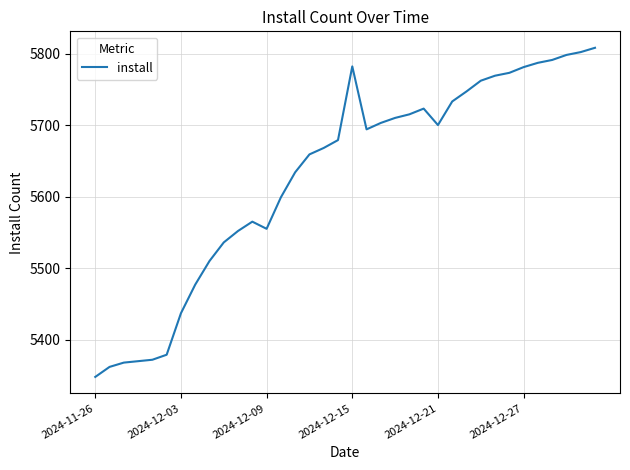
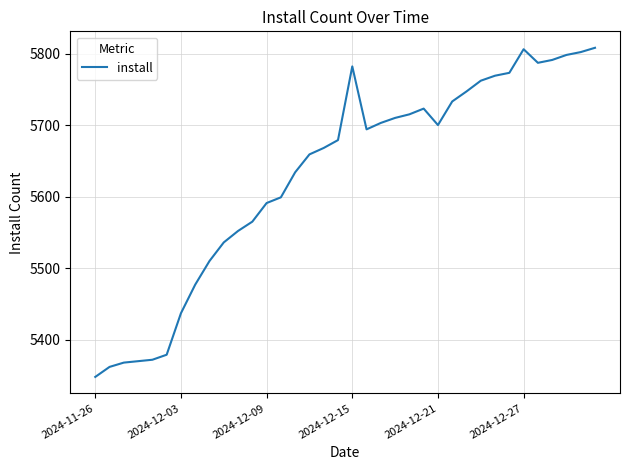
  {
    "2024-11-26": 5350,
    "2024-12-03": 5440,
-   "2024-12-09": 5560,
+   "2024-12-09": 5590,
    "2024-12-15": 5780,
    "2024-12-21": 5700,
-   "2024-12-27": 5780
+   "2024-12-27": 5810
  }
